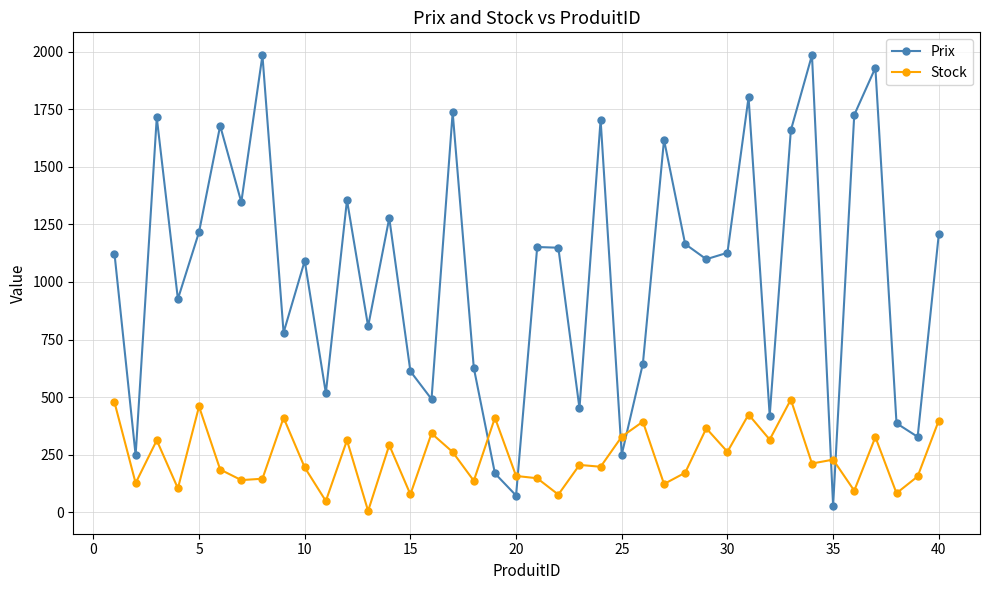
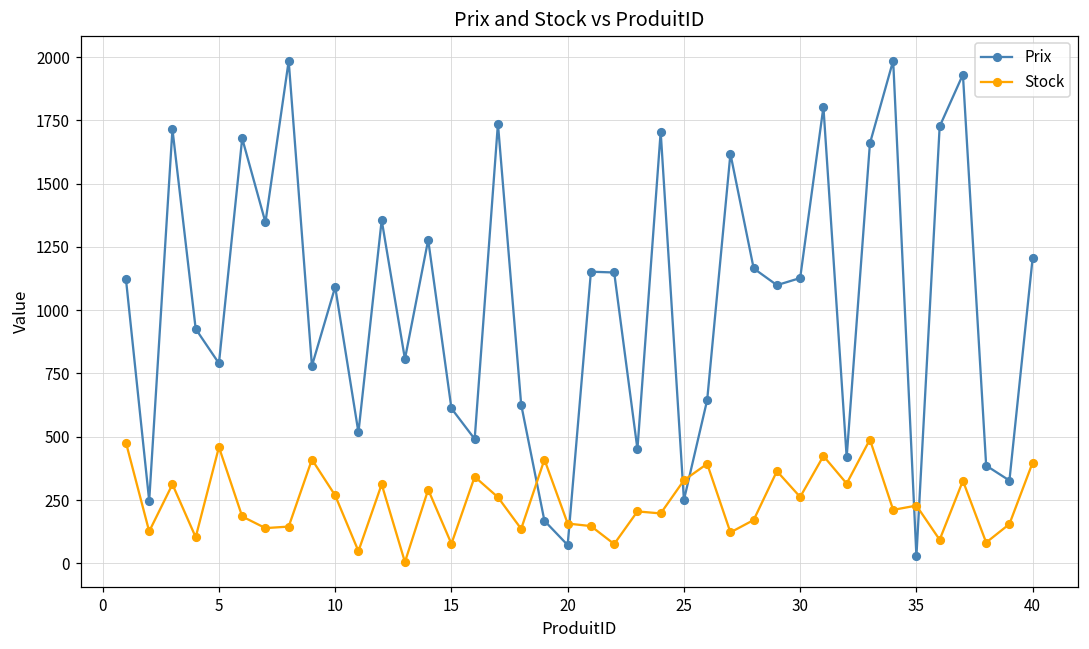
  {
    "Prix": {
-     "5": 1220,
+     "5": 790,
      "10": 1090,
      "15": 610,
      "20": 70,
      "25": 250,
      "30": 1130,
      "35": 30,
      "40": 1210
    },
    "Stock": {
      "5": 460,
-     "10": 190,
+     "10": 270,
      "15": 80,
      "20": 160,
      "25": 330,
      "30": 260,
      "35": 230,
      "40": 400
    }
  }
